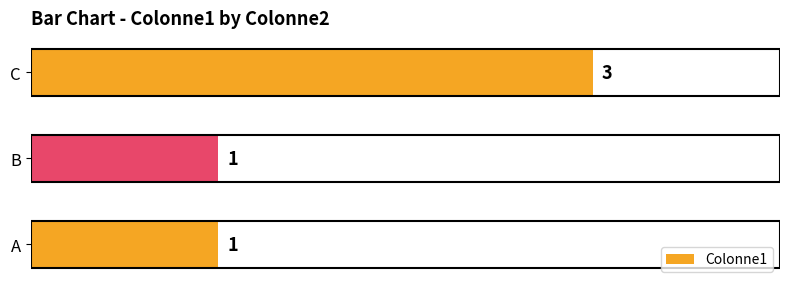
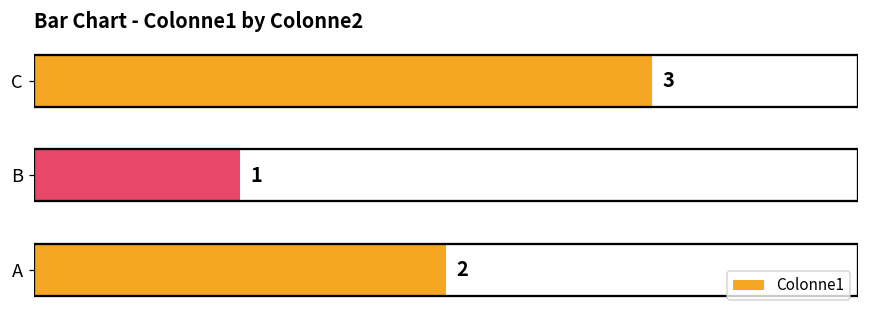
  {
    "C": 3,
    "B": 1,
-   "A": 1
+   "A": 2
  }
